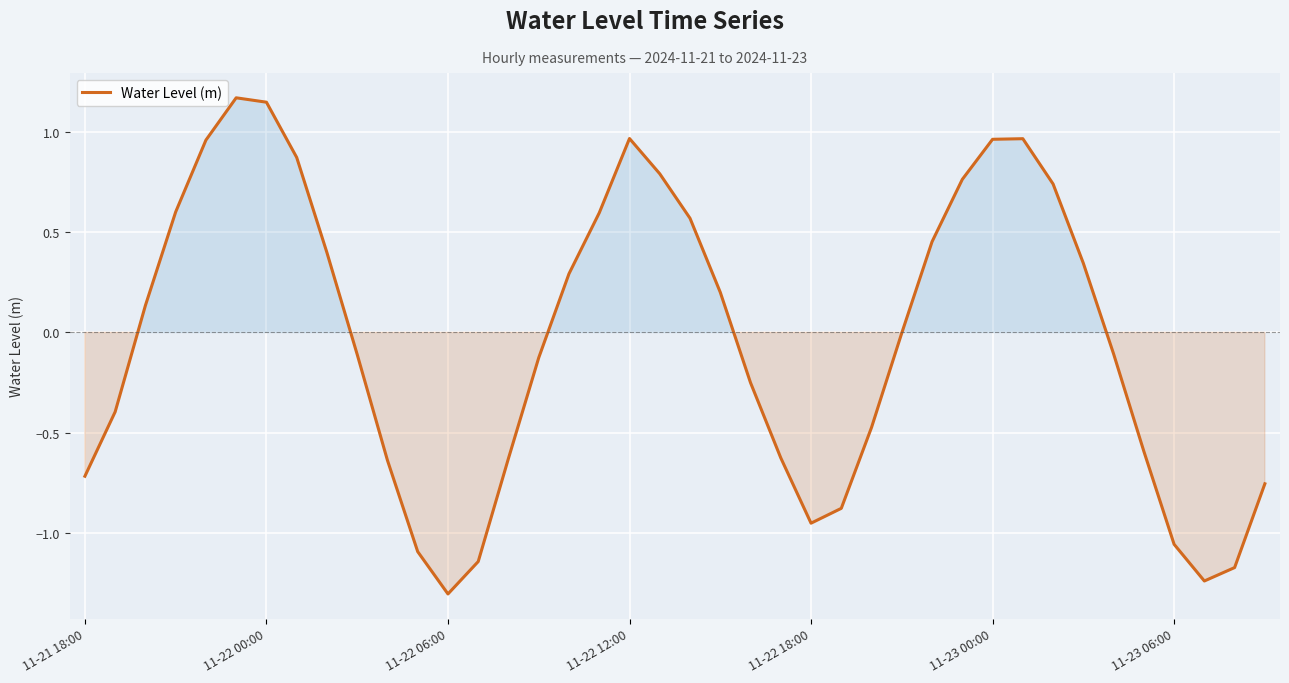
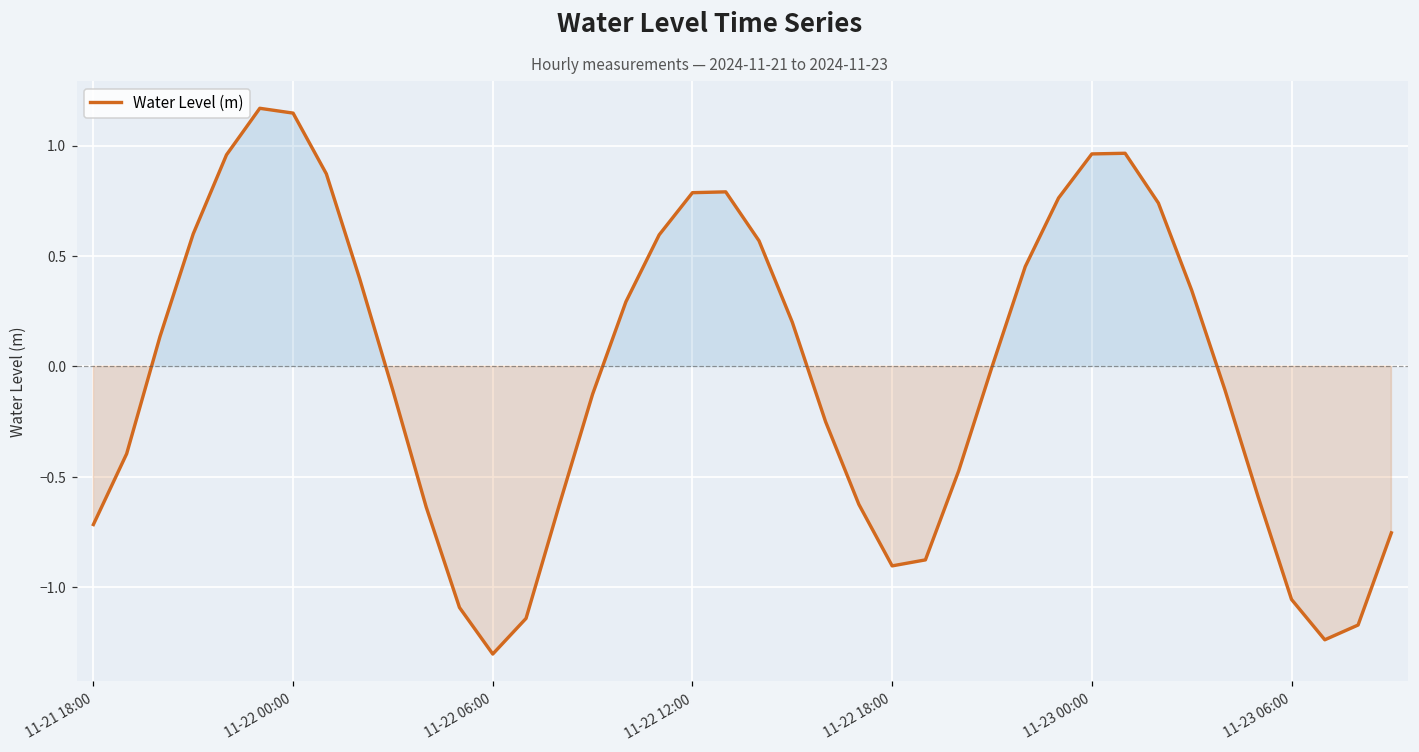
  {
    "11-21 18:00": -0.72,
    "11-22 00:00": 1.15,
    "11-22 06:00": -1.30,
-   "11-22 12:00": 0.97,
-   "11-22 18:00": -0.95,
+   "11-22 12:00": 0.79,
+   "11-22 18:00": -0.90,
    "11-23 00:00": 0.96,
    "11-23 06:00": -1.06
  }
